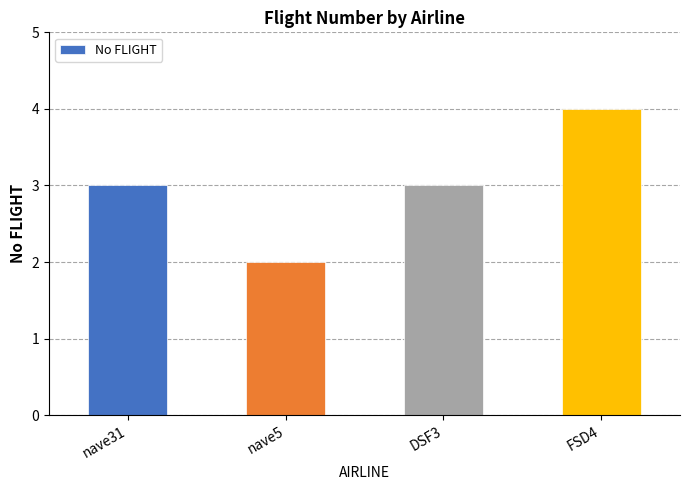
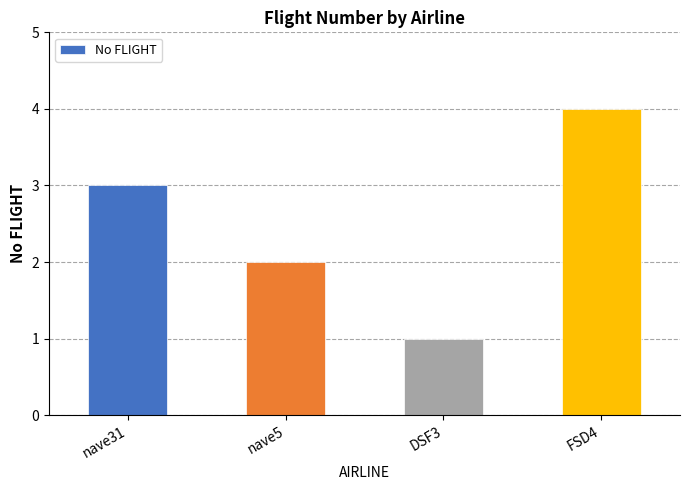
  {
    "nave31": 3,
    "nave5": 2,
-   "DSF3": 3,
+   "DSF3": 1,
    "FSD4": 4
  }
